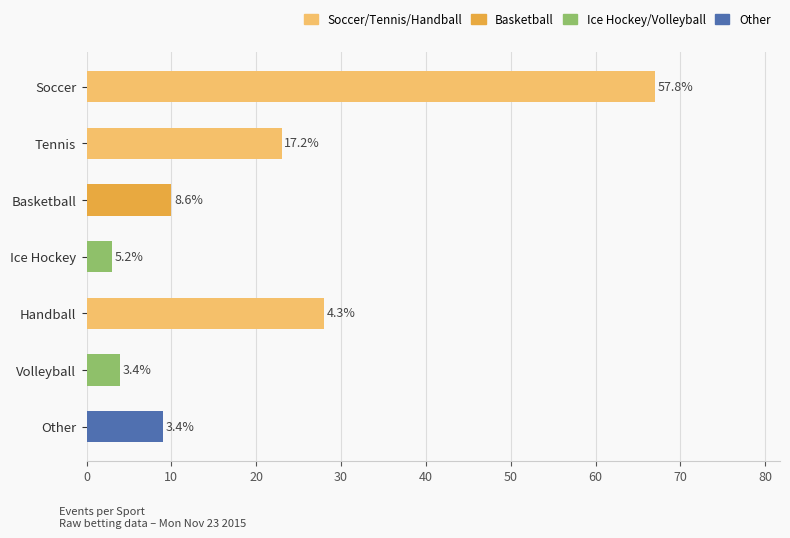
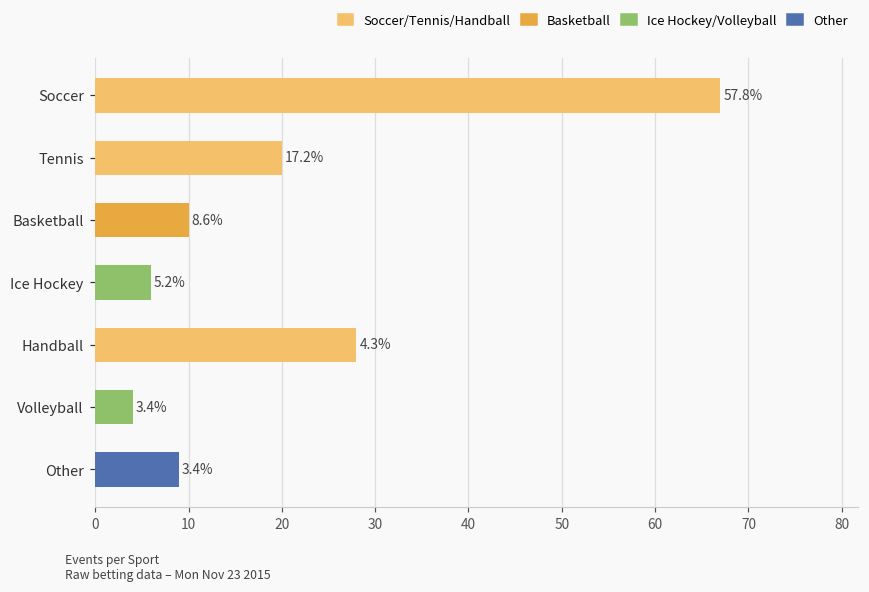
  {
-   "Tennis": 23,
-   "Ice Hockey": 3
+   "Tennis": 20,
+   "Ice Hockey": 6
  }
